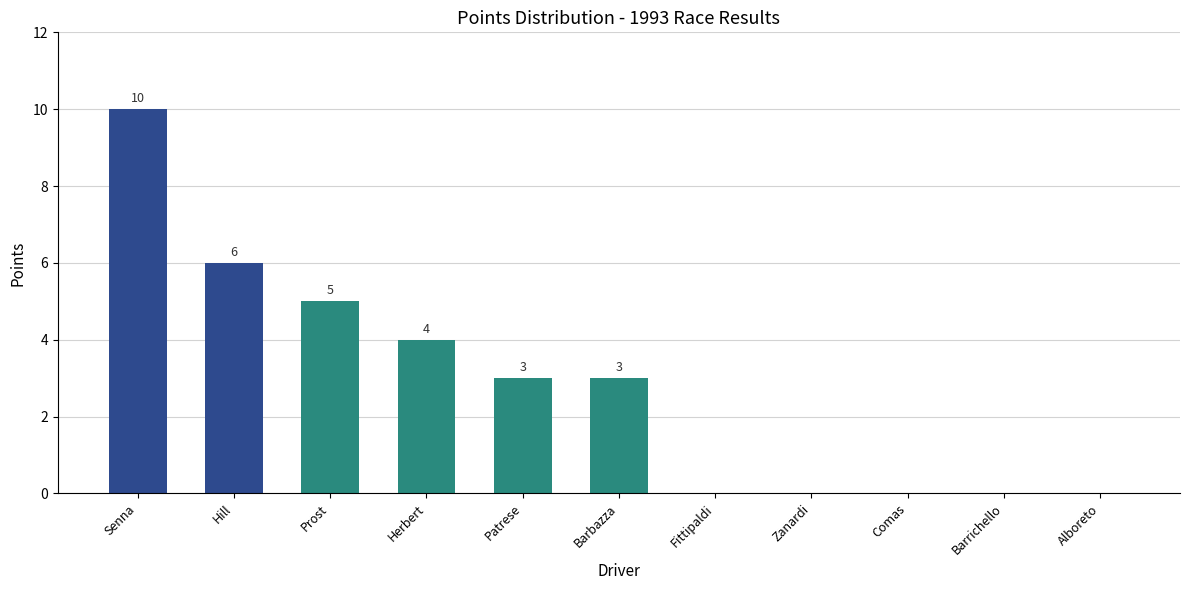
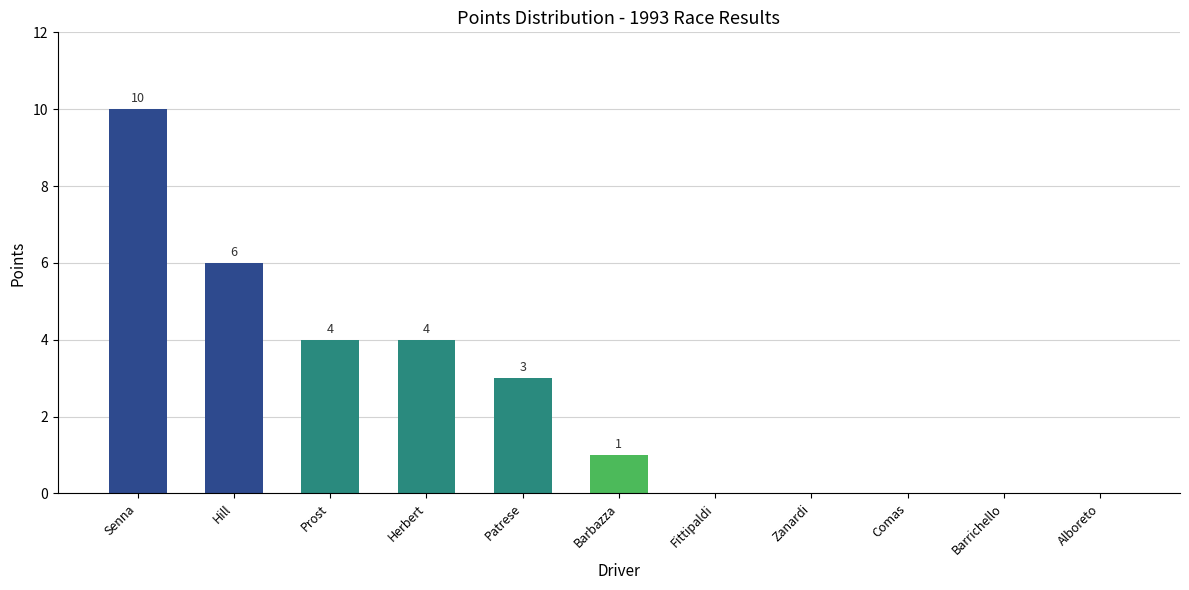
  {
    "Senna": 10,
    "Hill": 6,
-   "Prost": 5,
+   "Prost": 4,
    "Herbert": 4,
    "Patrese": 3,
-   "Barbazza": 3
+   "Barbazza": 1
  }
